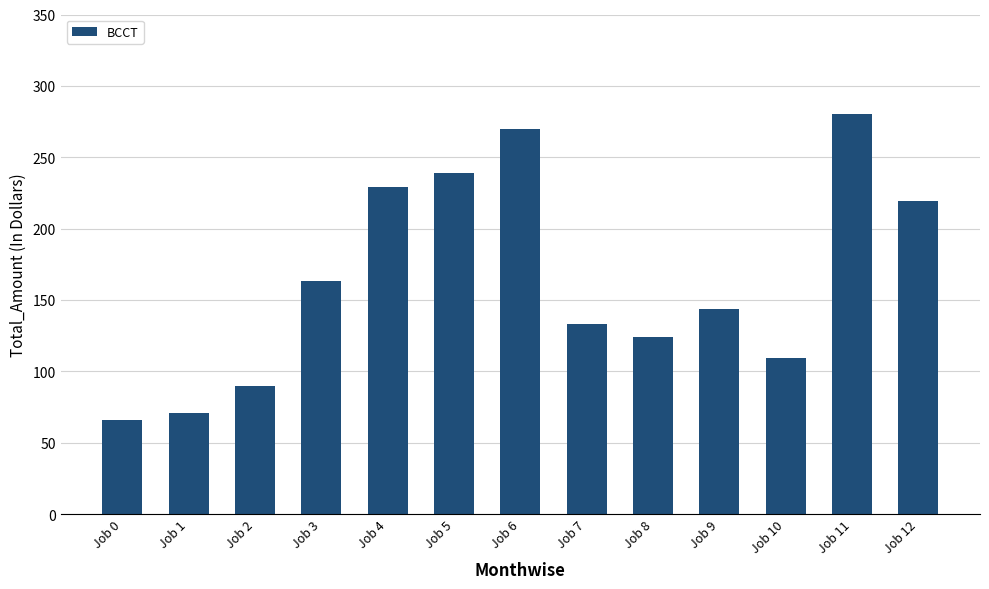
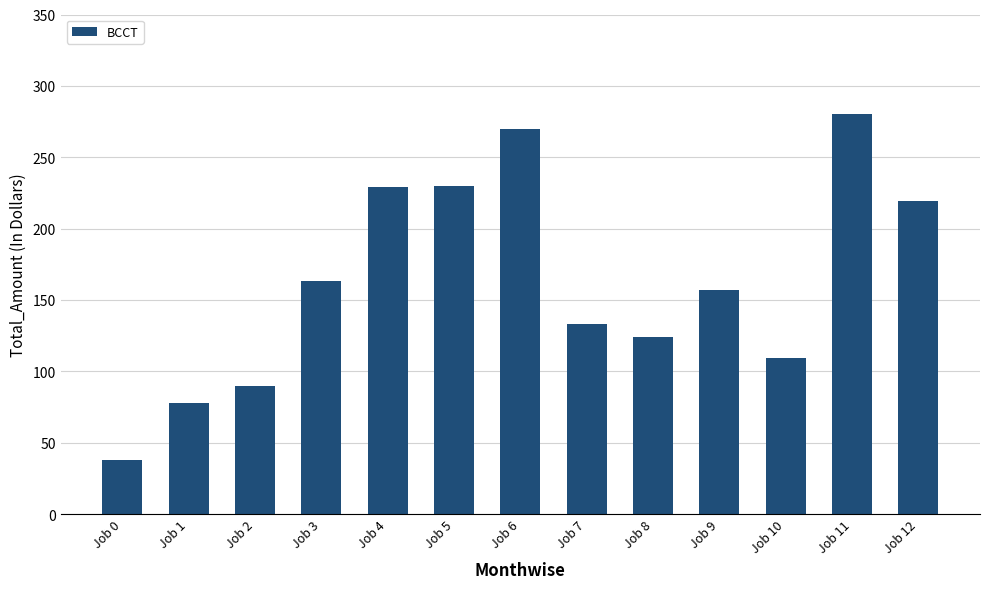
  {
-   "Job 0": 66,
-   "Job 1": 71,
+   "Job 0": 38,
+   "Job 1": 78,
    "Job 2": 90,
    "Job 3": 163,
    "Job 4": 229,
-   "Job 5": 239,
+   "Job 5": 230,
    "Job 6": 270,
    "Job 7": 133,
    "Job 8": 124,
-   "Job 9": 144,
+   "Job 9": 157,
    "Job 10": 109,
    "Job 11": 280,
    "Job 12": 219
  }
